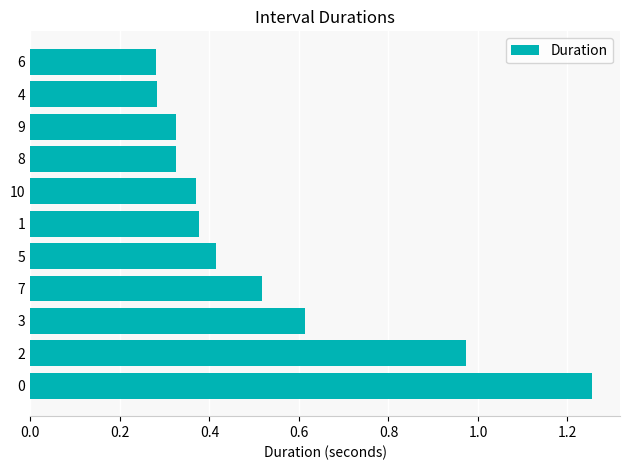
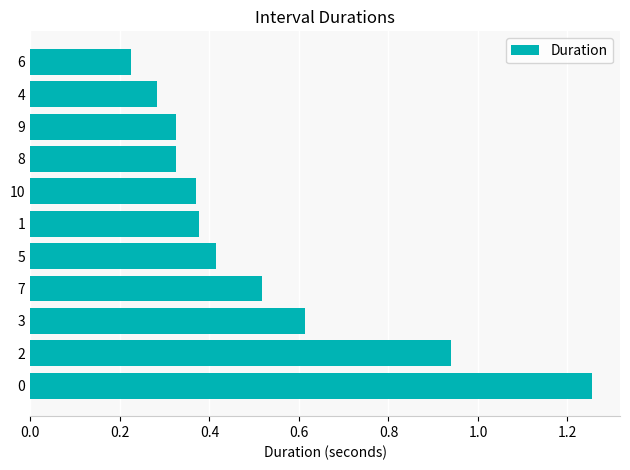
  {
-   "6": 0.28,
+   "6": 0.22,
    "4": 0.28,
    "9": 0.32,
    "8": 0.33,
    "10": 0.37,
    "1": 0.38,
    "5": 0.41,
    "7": 0.52,
    "3": 0.61,
-   "2": 0.97,
+   "2": 0.94,
    "0": 1.25
  }
